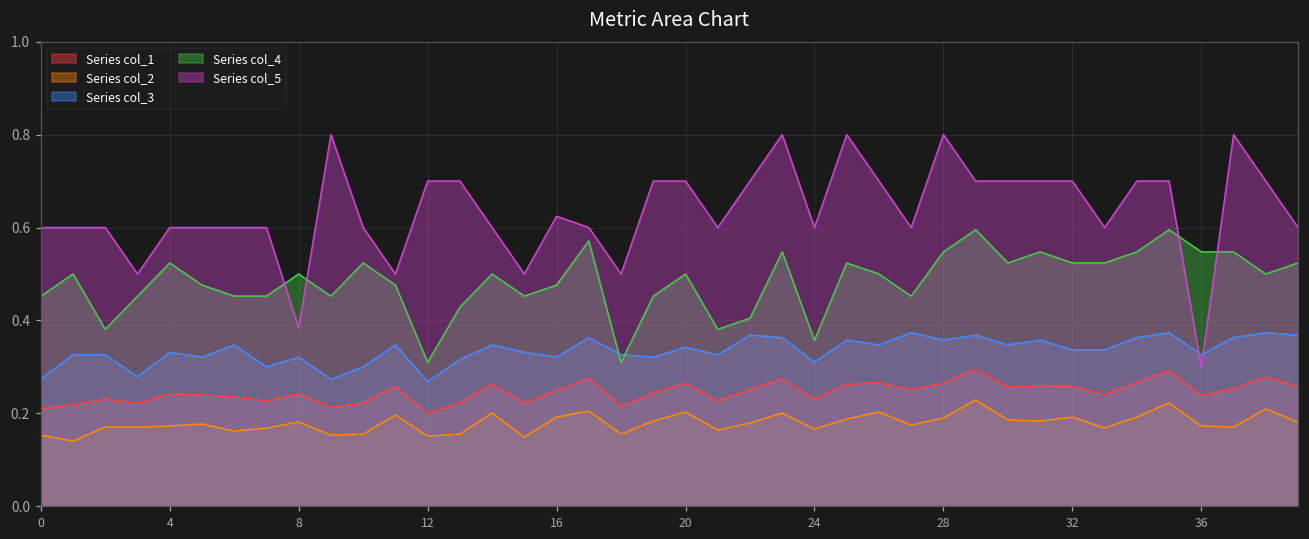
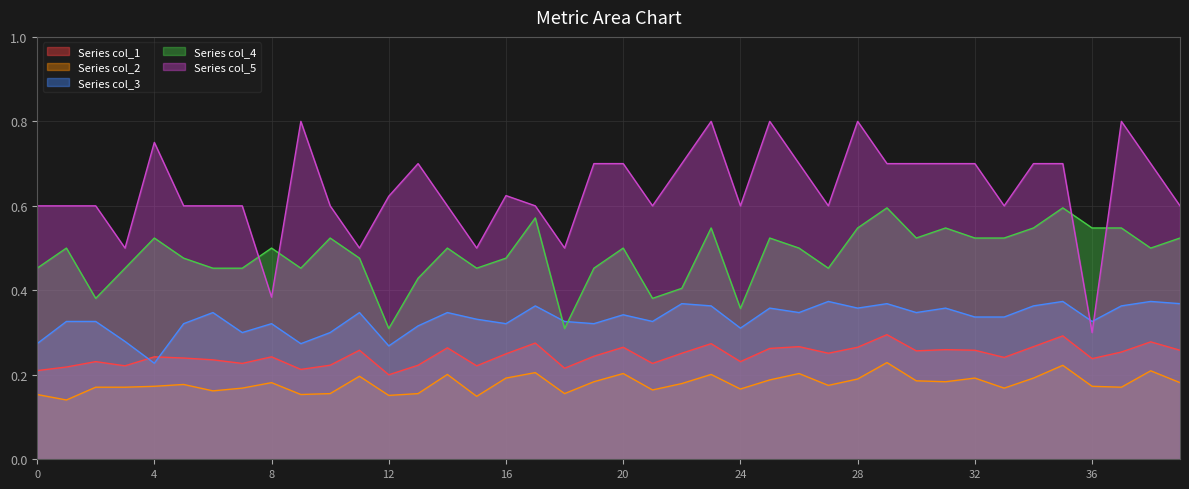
  {
    "Series col_3": {
      "0": 0.27,
-     "4": 0.33,
+     "4": 0.23,
      "8": 0.32,
      "12": 0.27,
      "16": 0.32,
      "20": 0.34,
      "24": 0.31,
      "28": 0.36,
      "32": 0.34,
      "36": 0.33
    },
    "Series col_4": {
      "0": 0.45,
      "4": 0.52,
      "8": 0.50,
      "12": 0.31,
      "16": 0.48,
      "20": 0.50,
      "24": 0.36,
      "28": 0.55,
      "32": 0.52,
      "36": 0.55
    },
    "Series col_5": {
      "0": 0.60,
-     "4": 0.60,
+     "4": 0.75,
      "8": 0.38,
-     "12": 0.70,
+     "12": 0.62,
      "16": 0.62,
      "20": 0.70,
      "24": 0.60,
      "28": 0.80,
      "32": 0.70,
      "36": 0.30
    }
  }
